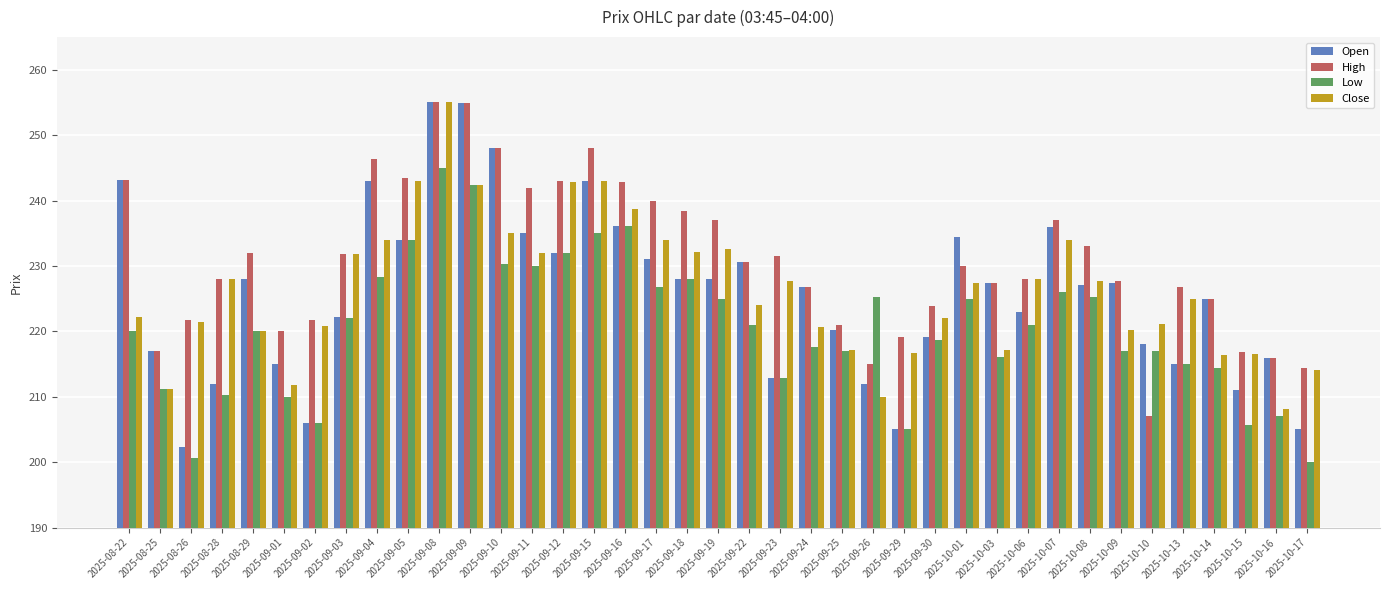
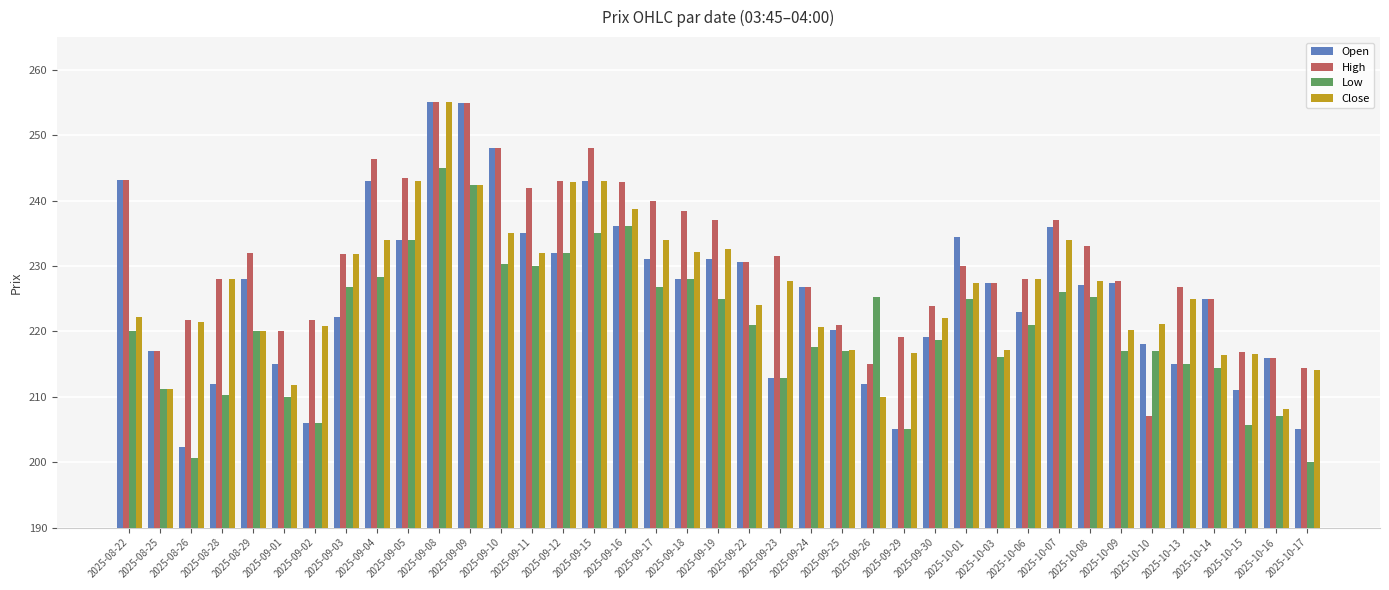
  {
    "Open": {
      "2025-08-22": 243,
      "2025-08-25": 217,
      "2025-08-26": 202,
      "2025-08-28": 212,
      "2025-08-29": 228,
      "2025-09-01": 215,
      "2025-09-02": 206,
      "2025-09-03": 222,
      "2025-09-04": 243,
      "2025-09-05": 234,
      "2025-09-08": 255,
      "2025-09-09": 255,
      "2025-09-10": 248,
      "2025-09-11": 235,
      "2025-09-12": 232,
      "2025-09-15": 243,
      "2025-09-16": 236,
      "2025-09-17": 231,
      "2025-09-18": 228,
-     "2025-09-19": 228,
+     "2025-09-19": 231,
      "2025-09-22": 231,
      "2025-09-23": 213,
      "2025-09-24": 227,
      "2025-09-25": 220,
      "2025-09-26": 212,
      "2025-09-29": 205,
      "2025-09-30": 219,
      "2025-10-01": 235,
      "2025-10-03": 227,
      "2025-10-06": 223,
      "2025-10-07": 236,
      "2025-10-08": 227,
      "2025-10-09": 227,
      "2025-10-10": 218,
      "2025-10-13": 215,
      "2025-10-14": 225,
      "2025-10-15": 211,
      "2025-10-16": 216,
      "2025-10-17": 205
    },
    "High": {
      "2025-08-22": 243,
      "2025-08-25": 217,
      "2025-08-26": 222,
      "2025-08-28": 228,
      "2025-08-29": 232,
      "2025-09-01": 220,
      "2025-09-02": 222,
      "2025-09-03": 232,
      "2025-09-04": 246,
      "2025-09-05": 243,
      "2025-09-08": 255,
      "2025-09-09": 255,
      "2025-09-10": 248,
      "2025-09-11": 242,
      "2025-09-12": 243,
      "2025-09-15": 248,
      "2025-09-16": 243,
      "2025-09-17": 240,
      "2025-09-18": 238,
      "2025-09-19": 237,
      "2025-09-22": 231,
      "2025-09-23": 232,
      "2025-09-24": 227,
      "2025-09-25": 221,
      "2025-09-26": 215,
      "2025-09-29": 219,
      "2025-09-30": 224,
      "2025-10-01": 230,
      "2025-10-03": 227,
      "2025-10-06": 228,
      "2025-10-07": 237,
      "2025-10-08": 233,
      "2025-10-09": 228,
      "2025-10-10": 207,
      "2025-10-13": 227,
      "2025-10-14": 225,
      "2025-10-15": 217,
      "2025-10-16": 216,
      "2025-10-17": 214
    },
    "Low": {
      "2025-08-22": 220,
      "2025-08-25": 211,
      "2025-08-26": 201,
      "2025-08-28": 210,
      "2025-08-29": 220,
      "2025-09-01": 210,
      "2025-09-02": 206,
-     "2025-09-03": 222,
+     "2025-09-03": 227,
      "2025-09-04": 228,
      "2025-09-05": 234,
      "2025-09-08": 245,
      "2025-09-09": 242,
      "2025-09-10": 230,
      "2025-09-11": 230,
      "2025-09-12": 232,
      "2025-09-15": 235,
      "2025-09-16": 236,
      "2025-09-17": 227,
      "2025-09-18": 228,
      "2025-09-19": 225,
      "2025-09-22": 221,
      "2025-09-23": 213,
      "2025-09-24": 218,
      "2025-09-25": 217,
      "2025-09-26": 225,
      "2025-09-29": 205,
      "2025-09-30": 219,
      "2025-10-01": 225,
      "2025-10-03": 216,
      "2025-10-06": 221,
      "2025-10-07": 226,
      "2025-10-08": 225,
      "2025-10-09": 217,
      "2025-10-10": 217,
      "2025-10-13": 215,
      "2025-10-14": 214,
      "2025-10-15": 206,
      "2025-10-16": 207,
      "2025-10-17": 200
    },
    "Close": {
      "2025-08-22": 222,
      "2025-08-25": 211,
      "2025-08-26": 221,
      "2025-08-28": 228,
      "2025-08-29": 220,
      "2025-09-01": 212,
      "2025-09-02": 221,
      "2025-09-03": 232,
      "2025-09-04": 234,
      "2025-09-05": 243,
      "2025-09-08": 255,
      "2025-09-09": 242,
      "2025-09-10": 235,
      "2025-09-11": 232,
      "2025-09-12": 243,
      "2025-09-15": 243,
      "2025-09-16": 239,
      "2025-09-17": 234,
      "2025-09-18": 232,
      "2025-09-19": 233,
      "2025-09-22": 224,
      "2025-09-23": 228,
      "2025-09-24": 221,
      "2025-09-25": 217,
      "2025-09-26": 210,
      "2025-09-29": 217,
      "2025-09-30": 222,
      "2025-10-01": 227,
      "2025-10-03": 217,
      "2025-10-06": 228,
      "2025-10-07": 234,
      "2025-10-08": 228,
      "2025-10-09": 220,
      "2025-10-10": 221,
      "2025-10-13": 225,
      "2025-10-14": 216,
      "2025-10-15": 217,
      "2025-10-16": 208,
      "2025-10-17": 214
    }
  }
